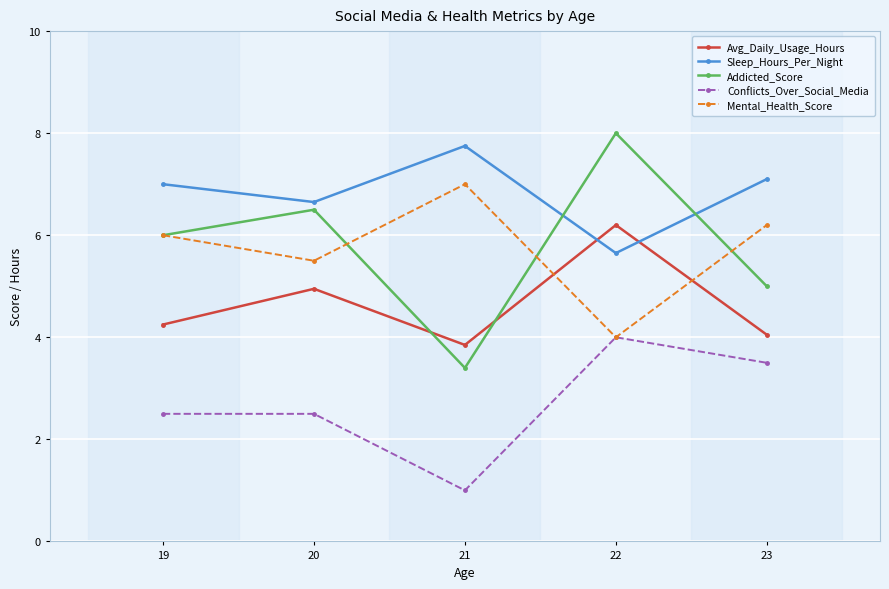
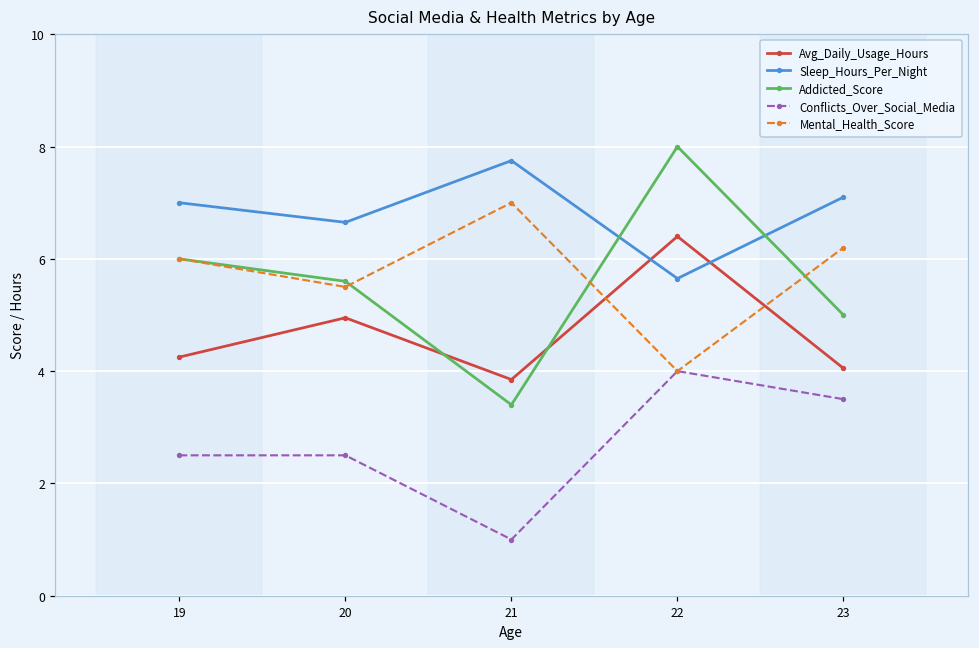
  {
    "Avg_Daily_Usage_Hours": {
      "19": 4.3,
      "20": 5.0,
      "21": 3.9,
-     "22": 6.2,
+     "22": 6.4,
      "23": 4.1
    },
    "Sleep_Hours_Per_Night": {
      "19": 7.0,
      "20": 6.7,
      "21": 7.8,
      "22": 5.7,
      "23": 7.1
    },
    "Addicted_Score": {
-     "20": 6.5,
+     "20": 5.6,
      "21": 3.4,
      "22": 8.0,
      "23": 5.0
    },
    "Conflicts_Over_Social_Media": {
      "19": 2.5,
      "20": 2.5,
      "21": 1.0,
      "23": 3.5
    },
    "Mental_Health_Score": {
      "20": 5.5,
      "21": 7.0,
      "23": 6.2
    }
  }
